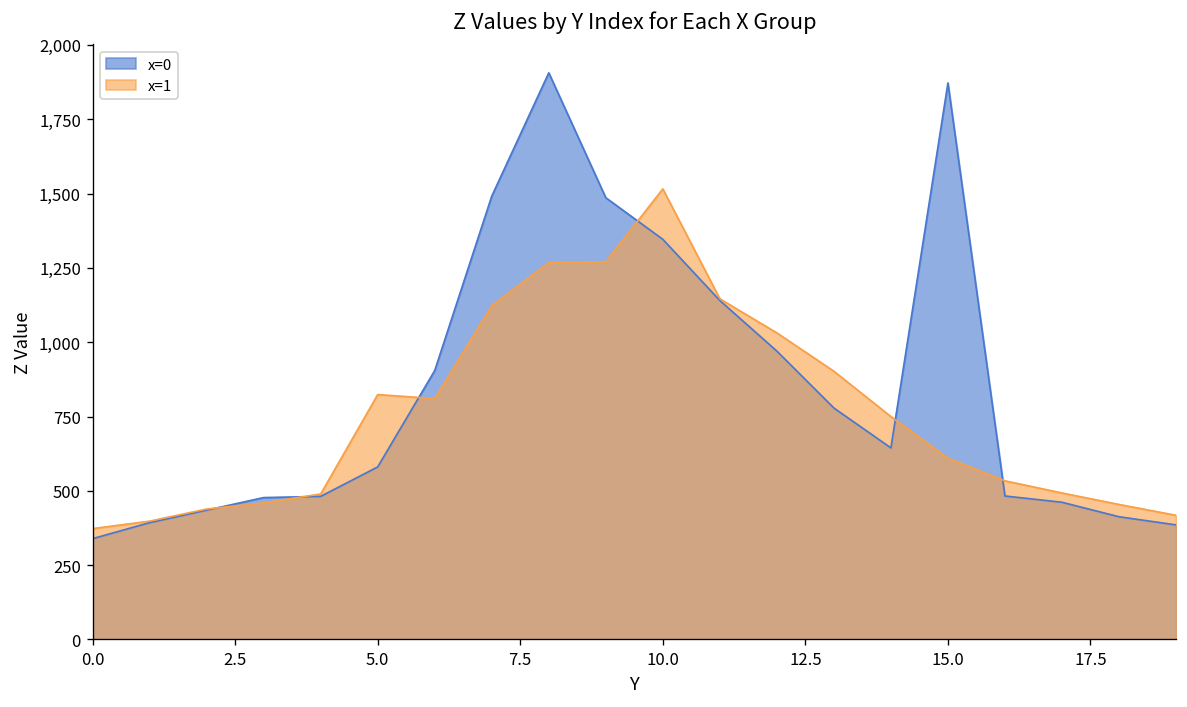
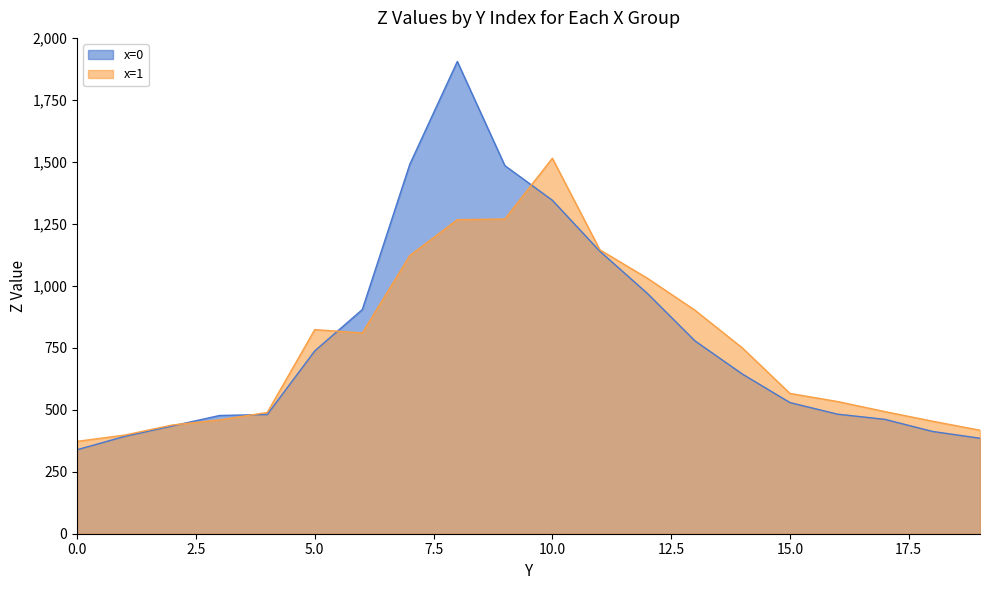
  {
    "x=0": {
      "0.0": "340",
-     "5.0": "580",
+     "5.0": "740",
      "10.0": "1,350",
-     "15.0": "1,870"
+     "15.0": "530"
    },
    "x=1": {
      "0.0": "370",
      "5.0": "820",
      "10.0": "1,520",
-     "15.0": "610"
+     "15.0": "570"
    }
  }
